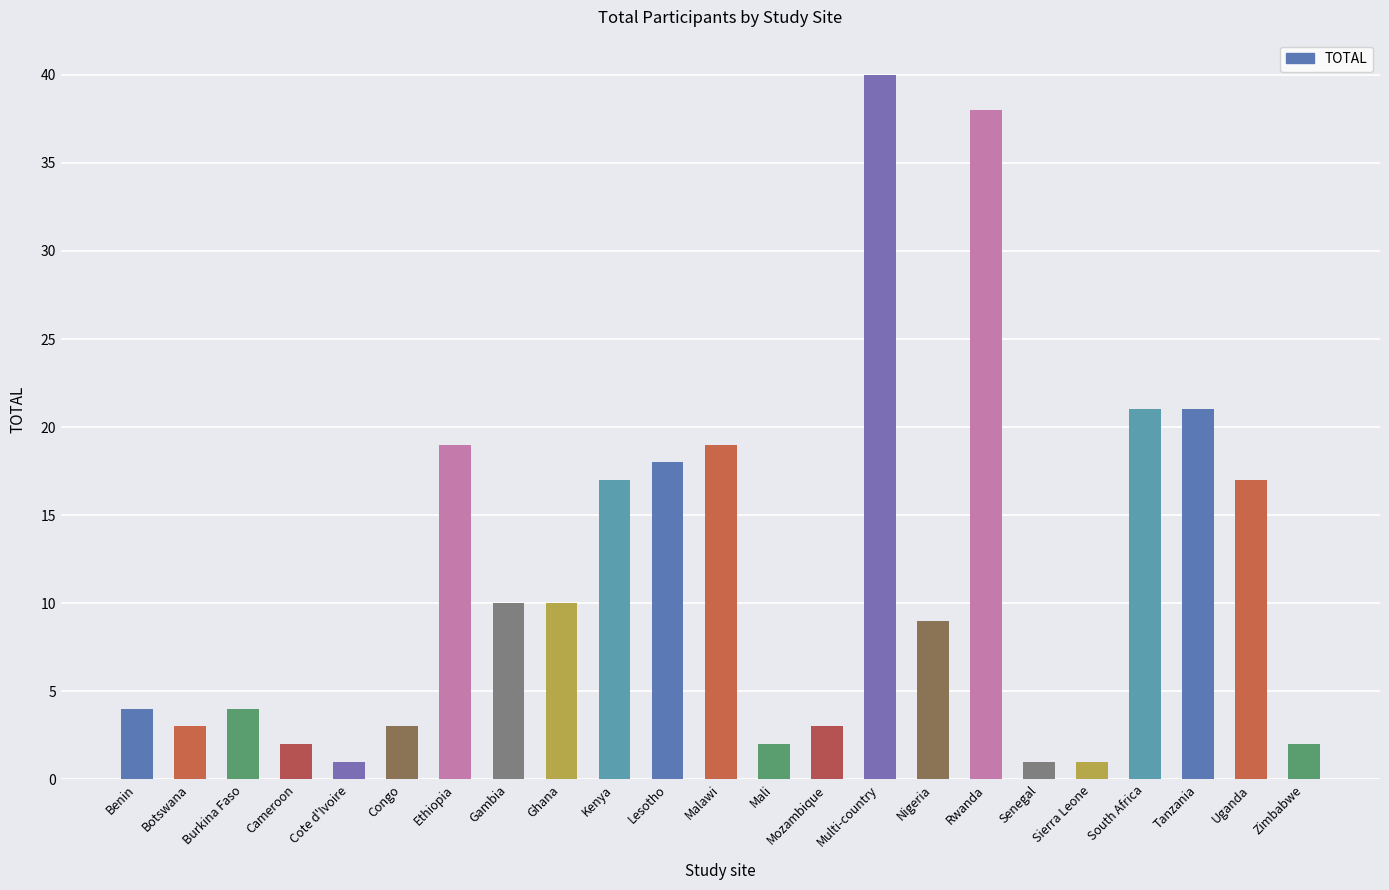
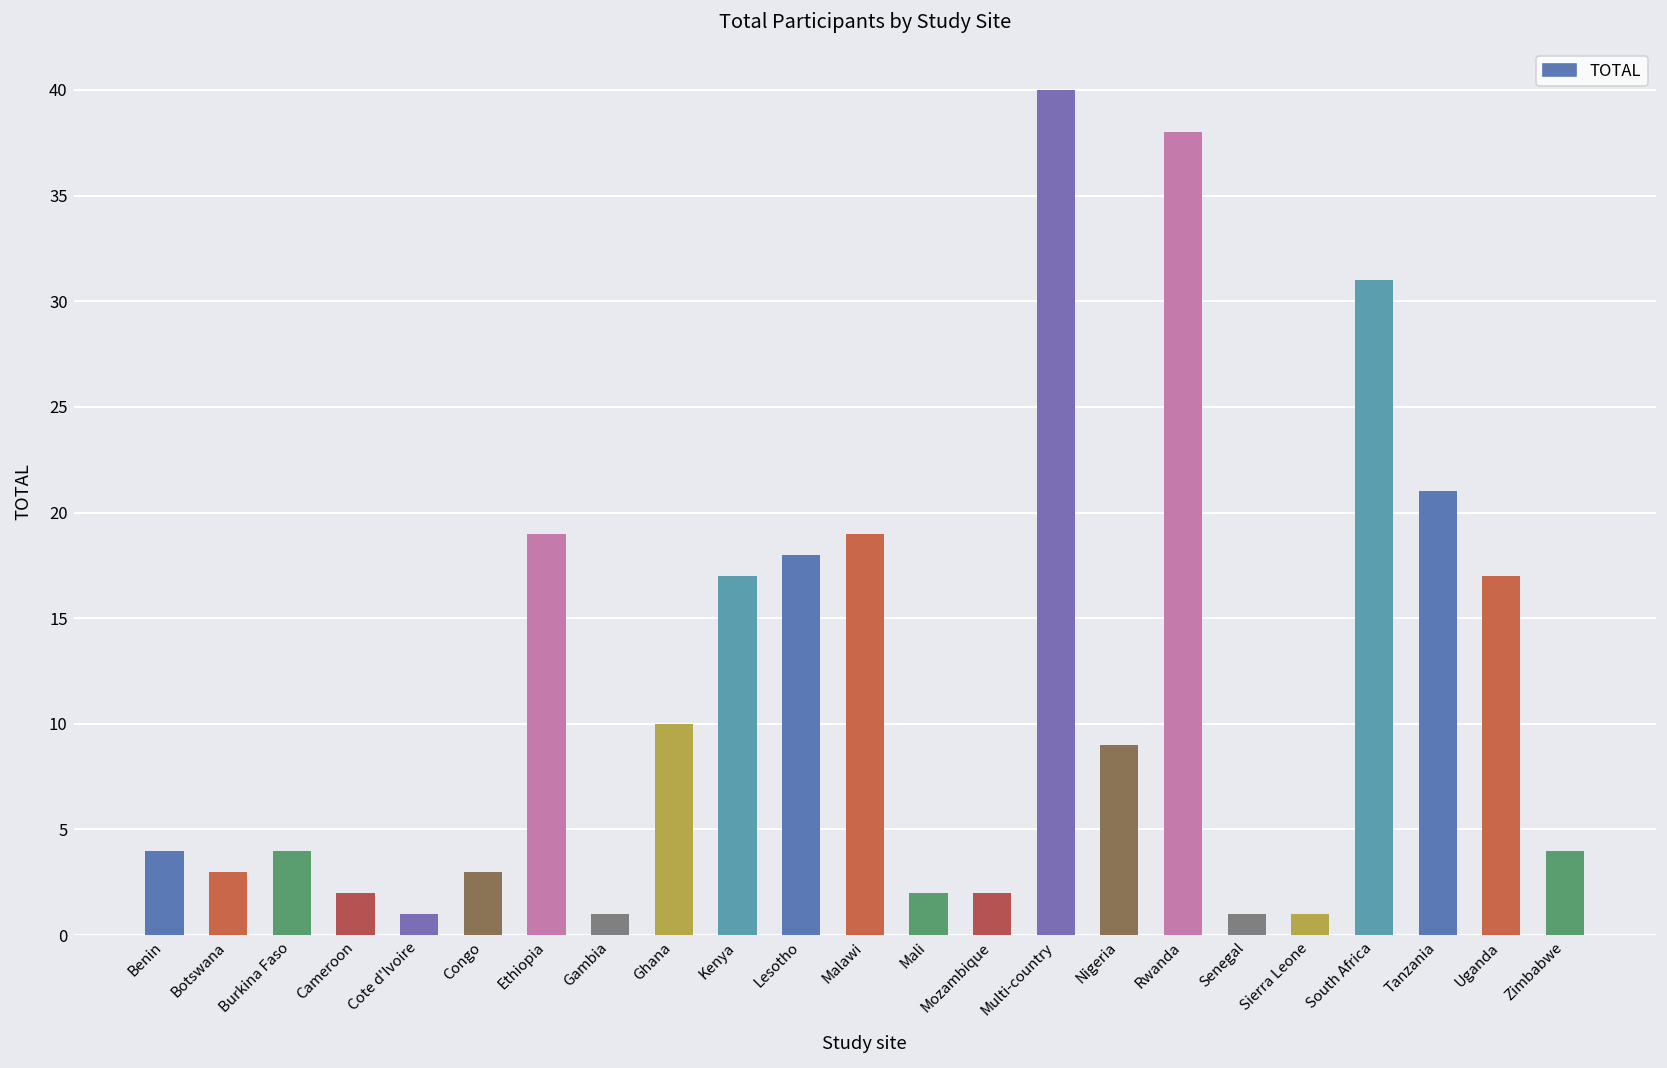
  {
    "Benin": 4,
    "Botswana": 3,
    "Burkina Faso": 4,
    "Cameroon": 2,
    "Cote d'Ivoire": 1,
    "Congo": 3,
    "Ethiopia": 19,
-   "Gambia": 10,
+   "Gambia": 1,
    "Ghana": 10,
    "Kenya": 17,
    "Lesotho": 18,
    "Malawi": 19,
    "Mali": 2,
-   "Mozambique": 3,
+   "Mozambique": 2,
    "Multi-country": 40,
    "Nigeria": 9,
    "Rwanda": 38,
    "Senegal": 1,
    "Sierra Leone": 1,
-   "South Africa": 21,
+   "South Africa": 31,
    "Tanzania": 21,
    "Uganda": 17,
-   "Zimbabwe": 2
+   "Zimbabwe": 4
  }
